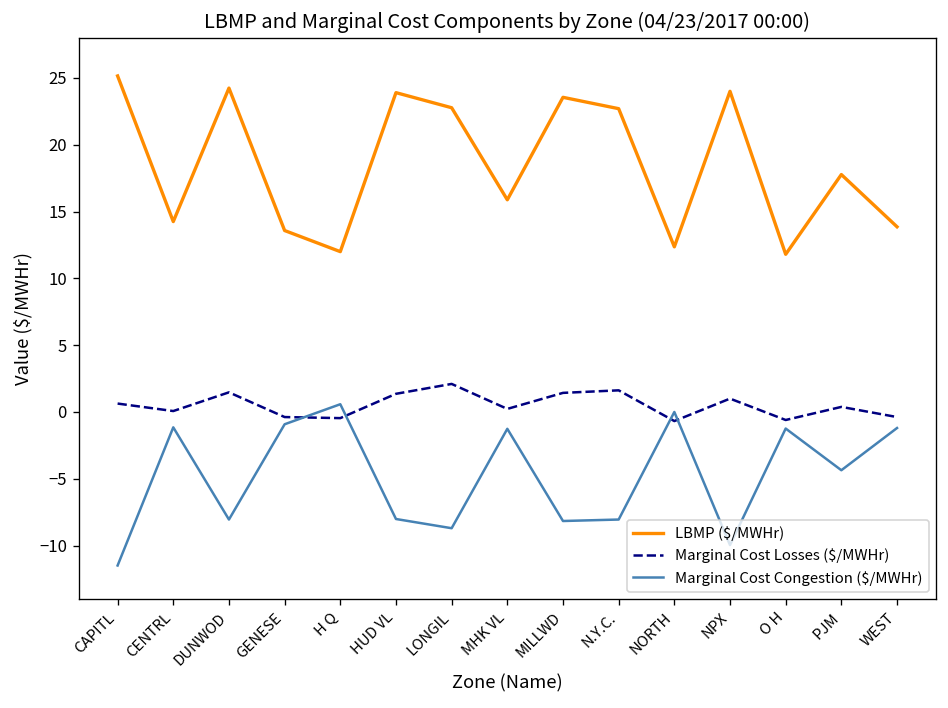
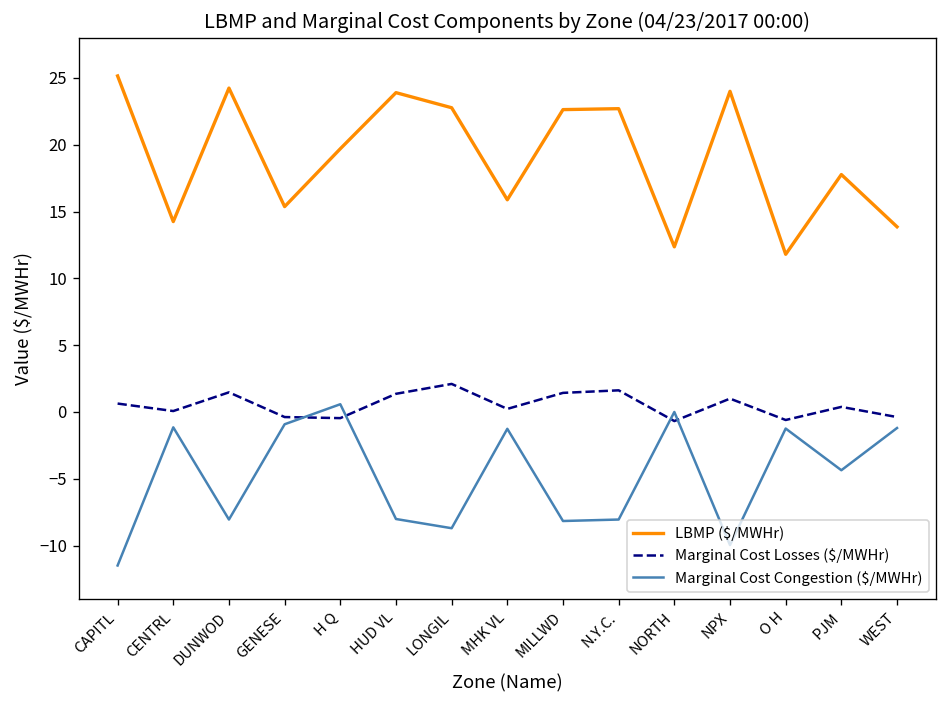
  {
    "LBMP ($/MWHr)": {
      "CAPITL": 25.2,
      "CENTRL": 14.3,
      "DUNWOD": 24.2,
-     "GENESE": 13.6,
-     "H Q": 12.0,
+     "GENESE": 15.4,
+     "H Q": 19.7,
      "HUD VL": 23.9,
      "LONGIL": 22.8,
      "MHK VL": 15.9,
-     "MILLWD": 23.6,
+     "MILLWD": 22.6,
      "N.Y.C.": 22.7,
      "NORTH": 12.4,
      "NPX": 24.0,
      "O H": 11.8,
      "PJM": 17.8,
      "WEST": 13.9
    },
    "Marginal Cost Losses ($/MWHr)": {
      "CAPITL": 0.6,
      "CENTRL": 0.1,
      "DUNWOD": 1.5,
      "GENESE": -0.4,
      "H Q": -0.5,
      "HUD VL": 1.4,
      "LONGIL": 2.1,
      "MHK VL": 0.2,
      "MILLWD": 1.4,
      "N.Y.C.": 1.6,
      "NORTH": -0.7,
      "NPX": 1.0,
      "O H": -0.6,
      "PJM": 0.4,
      "WEST": -0.4
    },
    "Marginal Cost Congestion ($/MWHr)": {
      "CAPITL": -11.5,
      "CENTRL": -1.2,
      "DUNWOD": -8.1,
      "GENESE": -0.9,
      "H Q": 0.6,
      "HUD VL": -8.0,
      "LONGIL": -8.7,
      "MHK VL": -1.3,
      "MILLWD": -8.2,
      "N.Y.C.": -8.1,
      "NORTH": 0.0,
      "O H": -1.2,
      "PJM": -4.4,
      "WEST": -1.2
    }
  }
